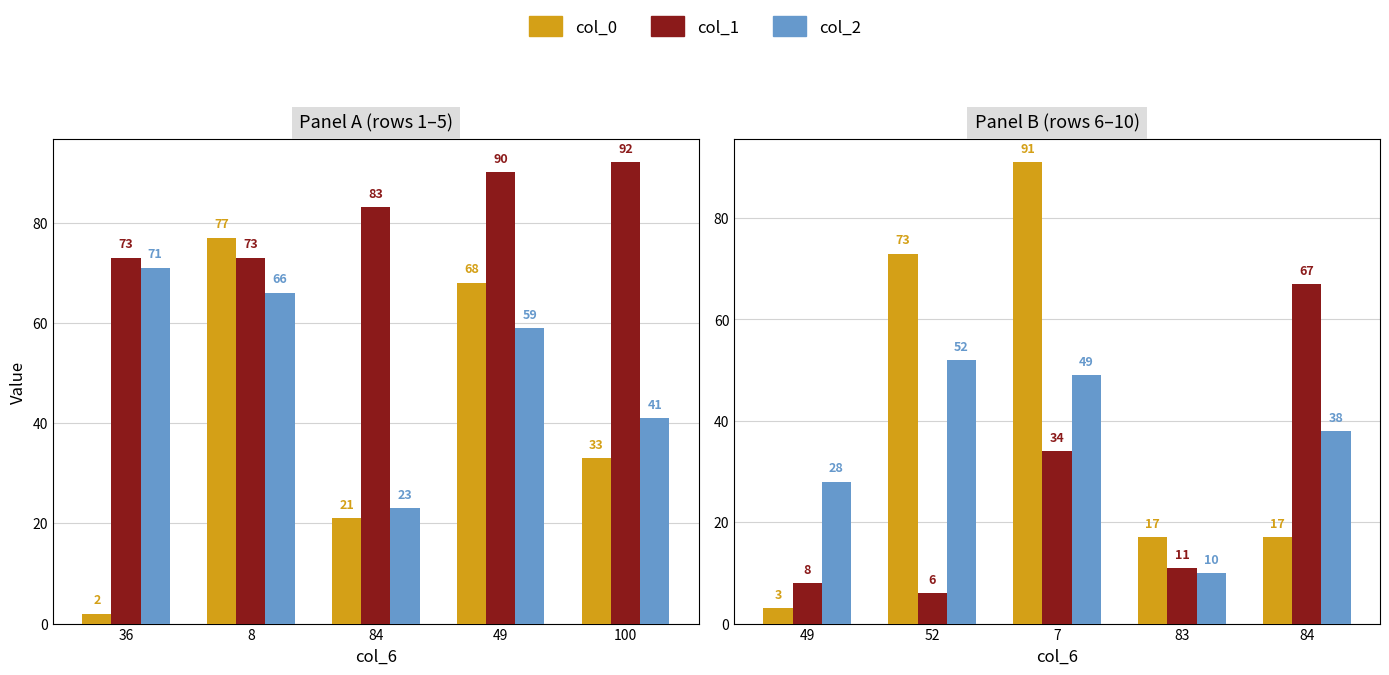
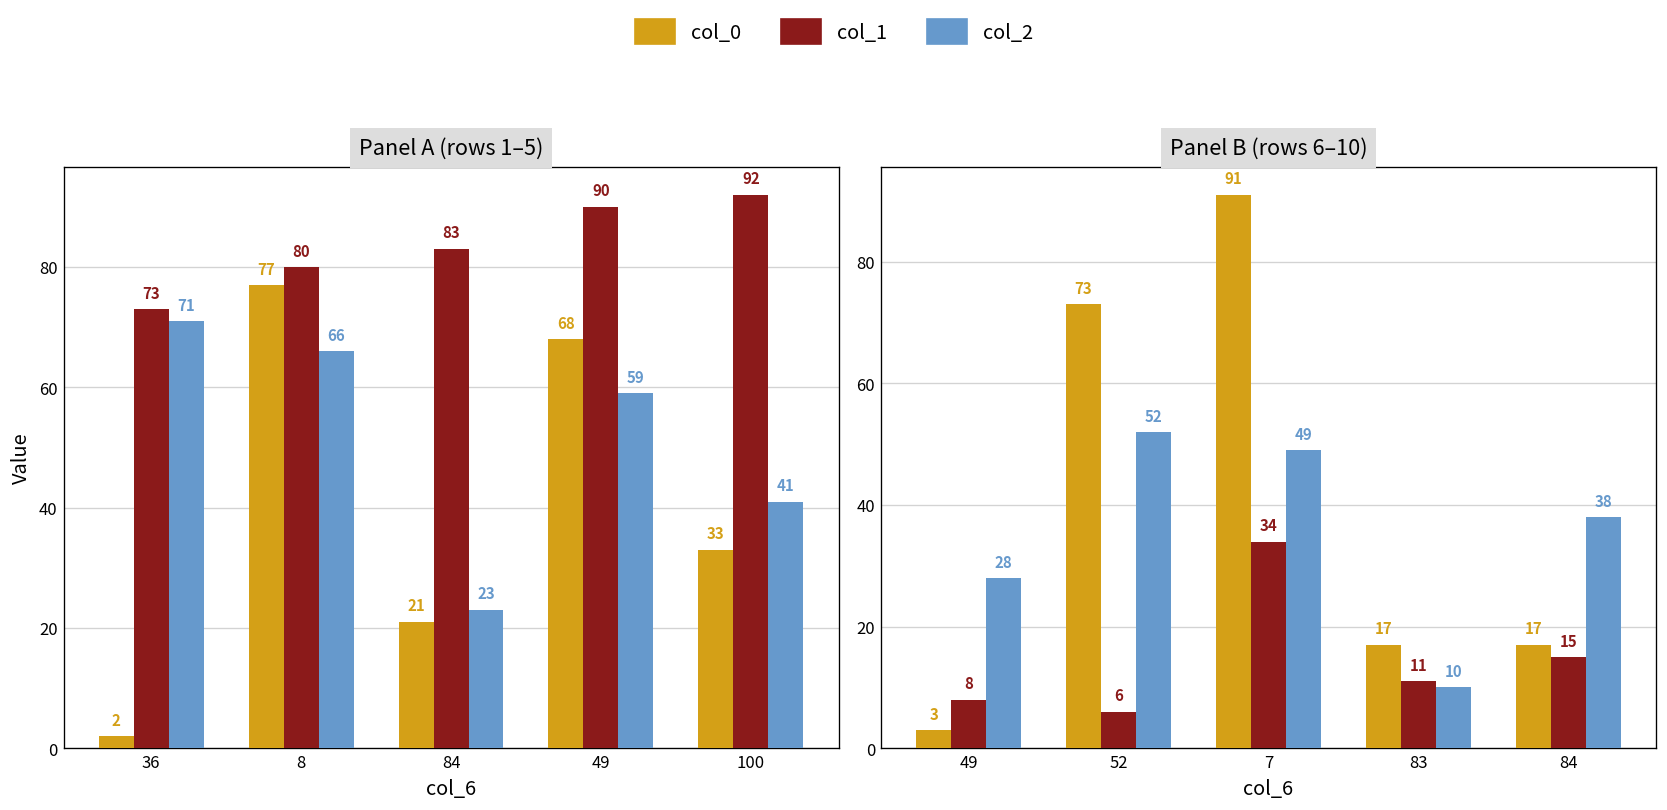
  {
    "Panel A (rows 1–5)": {
      "col_0": {
        "36": 2,
        "8": 77,
        "84": 21,
        "49": 68,
        "100": 33
      },
      "col_1": {
        "36": 73,
-       "8": 73,
+       "8": 80,
        "84": 83,
        "49": 90,
        "100": 92
      },
      "col_2": {
        "36": 71,
        "8": 66,
        "84": 23,
        "49": 59,
        "100": 41
      }
    },
    "Panel B (rows 6–10)": {
      "col_0": {
        "49": 3,
        "52": 73,
        "7": 91,
        "83": 17,
        "84": 17
      },
      "col_1": {
        "49": 8,
        "52": 6,
        "7": 34,
        "83": 11,
-       "84": 67
+       "84": 15
      },
      "col_2": {
        "49": 28,
        "52": 52,
        "7": 49,
        "83": 10,
        "84": 38
      }
    }
  }
